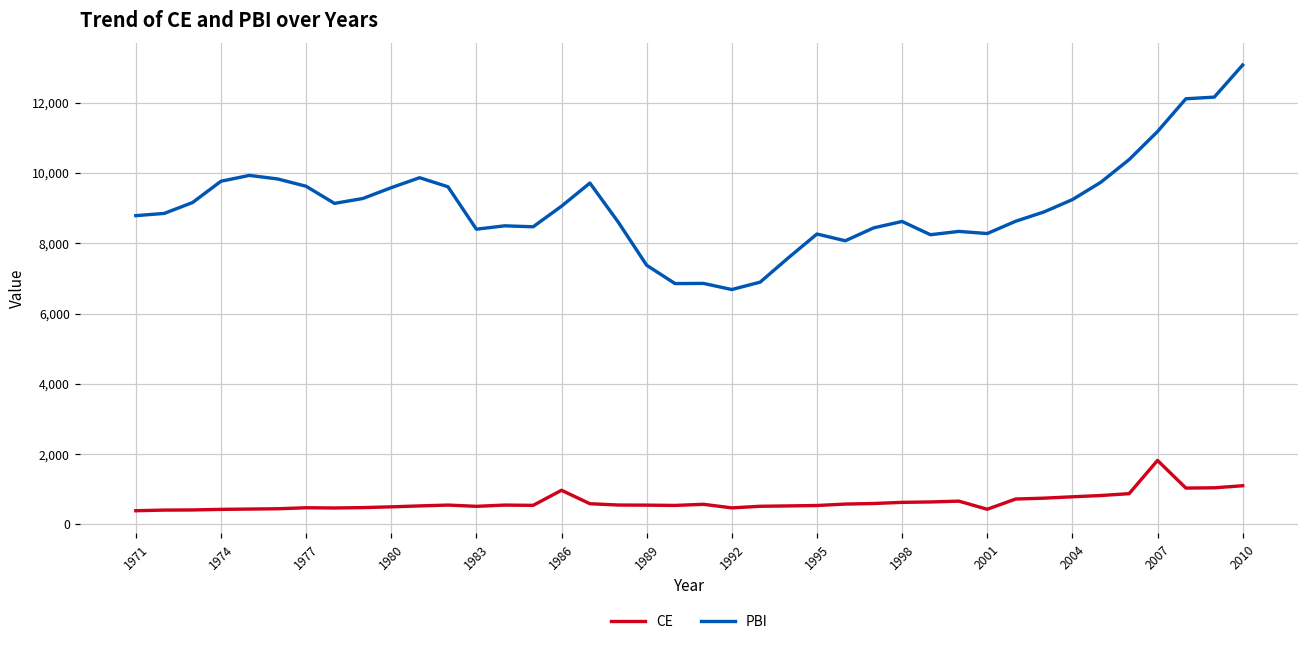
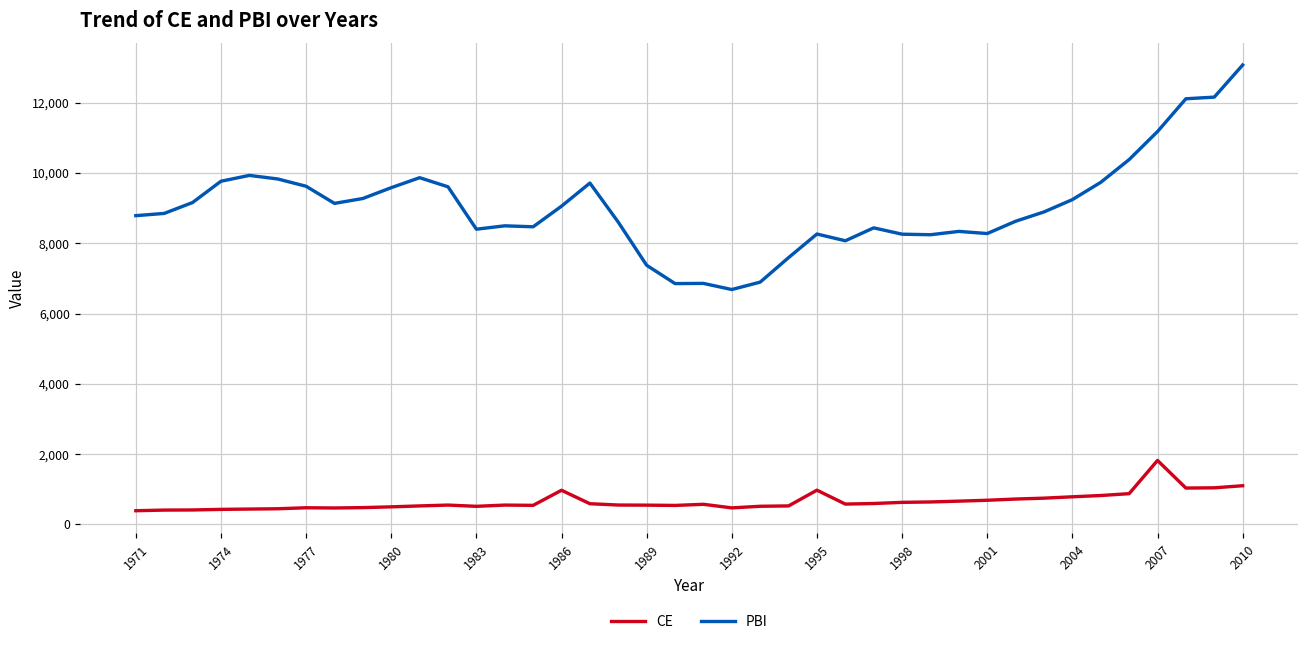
  {
    "CE": {
      "1971": "400",
      "1974": "400",
      "1977": "500",
      "1980": "500",
      "1983": "500",
      "1986": "1,000",
      "1989": "500",
      "1992": "500",
-     "1995": "500",
+     "1995": "1,000",
      "1998": "600",
-     "2001": "400",
+     "2001": "700",
      "2004": "800",
      "2007": "1,800",
      "2010": "1,100"
    },
    "PBI": {
      "1971": "8,800",
      "1974": "9,800",
      "1977": "9,600",
      "1980": "9,600",
      "1983": "8,400",
      "1986": "9,100",
      "1989": "7,400",
      "1992": "6,700",
      "1995": "8,300",
-     "1998": "8,600",
+     "1998": "8,300",
      "2001": "8,300",
      "2004": "9,200",
      "2007": "11,200",
      "2010": "13,100"
    }
  }
